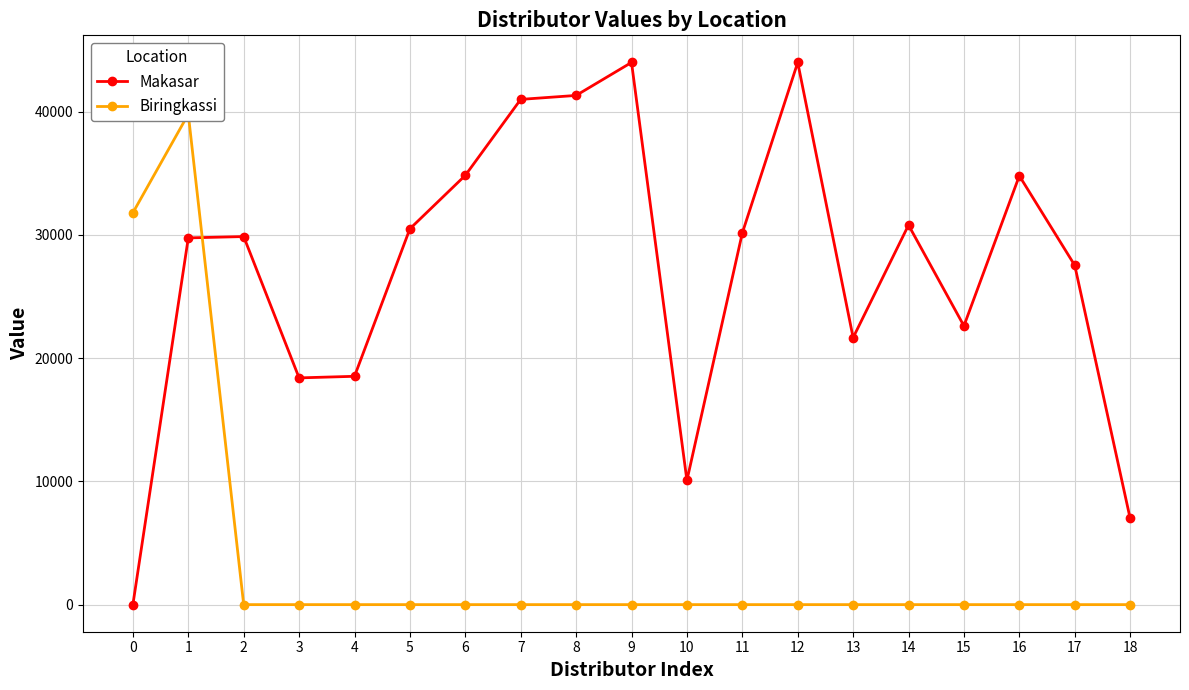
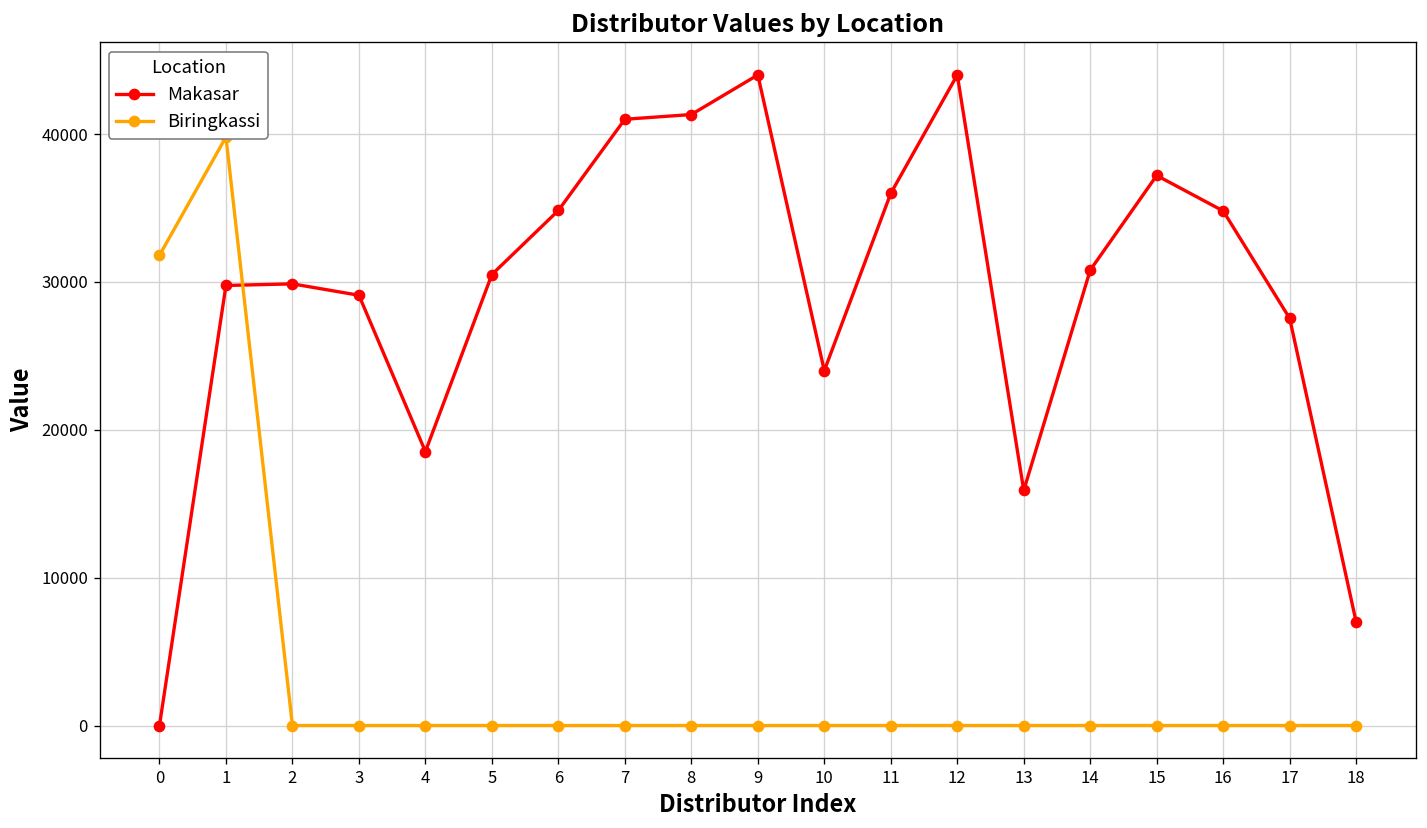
  {
    "Makasar": {
      "0": 0,
      "1": 29800,
      "2": 29900,
-     "3": 18400,
+     "3": 29100,
      "4": 18500,
      "5": 30500,
      "6": 34800,
      "7": 41000,
      "8": 41300,
      "9": 44000,
-     "10": 10100,
-     "11": 30200,
+     "10": 24000,
+     "11": 36000,
      "12": 44000,
-     "13": 21700,
+     "13": 15900,
      "14": 30800,
-     "15": 22600,
+     "15": 37200,
      "16": 34800,
      "17": 27500,
      "18": 7000
    },
    "Biringkassi": {
      "0": 31800,
      "2": 0,
      "3": 0,
      "4": 0,
      "5": 0,
      "6": 0,
      "7": 0,
      "8": 0,
      "9": 0,
      "10": 0,
      "11": 0,
      "12": 0,
      "13": 0,
      "14": 0,
      "15": 0,
      "16": 0,
      "17": 0,
      "18": 0
    }
  }
